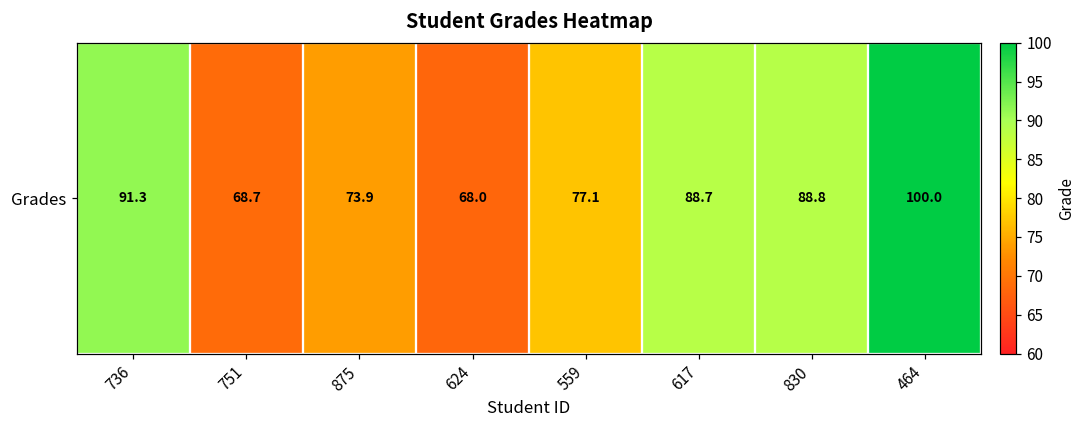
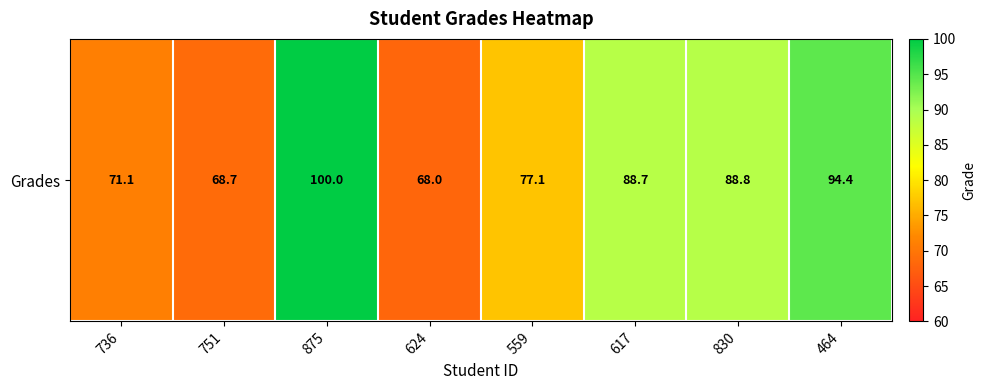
  {
    "Grades": {
-     "736": 91.3,
+     "736": 71.1,
      "751": 68.7,
-     "875": 73.9,
+     "875": 100.0,
      "624": 68.0,
      "559": 77.1,
      "617": 88.7,
      "830": 88.8,
-     "464": 100.0
+     "464": 94.4
    }
  }
